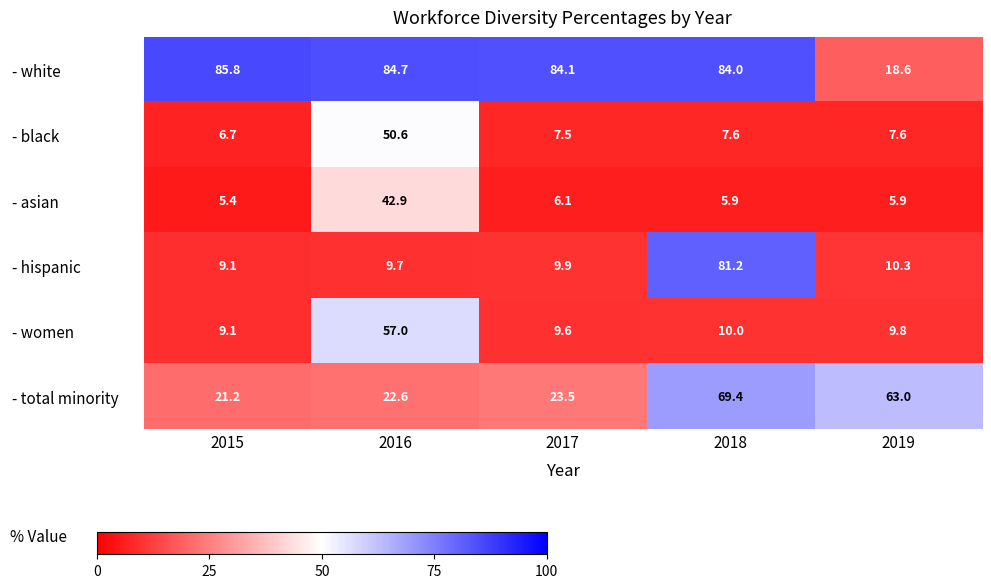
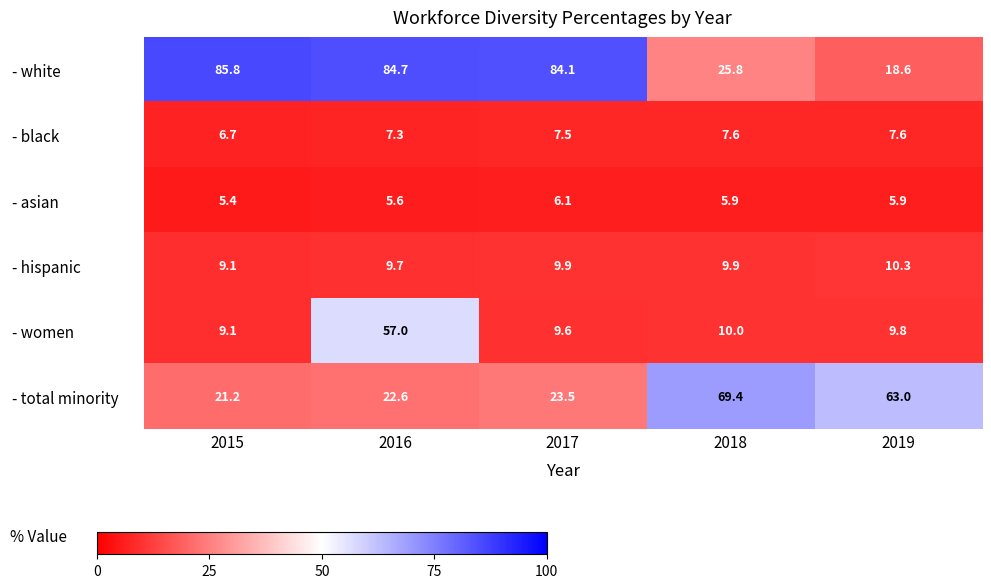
  {
    "- white": {
      "2015": 85.8,
      "2016": 84.7,
      "2017": 84.1,
-     "2018": 84.0,
+     "2018": 25.8,
      "2019": 18.6
    },
    "- black": {
      "2015": 6.7,
-     "2016": 50.6,
+     "2016": 7.3,
      "2017": 7.5,
      "2018": 7.6,
      "2019": 7.6
    },
    "- asian": {
      "2015": 5.4,
-     "2016": 42.9,
+     "2016": 5.6,
      "2017": 6.1,
      "2018": 5.9,
      "2019": 5.9
    },
    "- hispanic": {
      "2015": 9.1,
      "2016": 9.7,
      "2017": 9.9,
-     "2018": 81.2,
+     "2018": 9.9,
      "2019": 10.3
    },
    "- women": {
      "2015": 9.1,
      "2016": 57.0,
      "2017": 9.6,
      "2018": 10.0,
      "2019": 9.8
    },
    "- total minority": {
      "2015": 21.2,
      "2016": 22.6,
      "2017": 23.5,
      "2018": 69.4,
      "2019": 63.0
    }
  }
